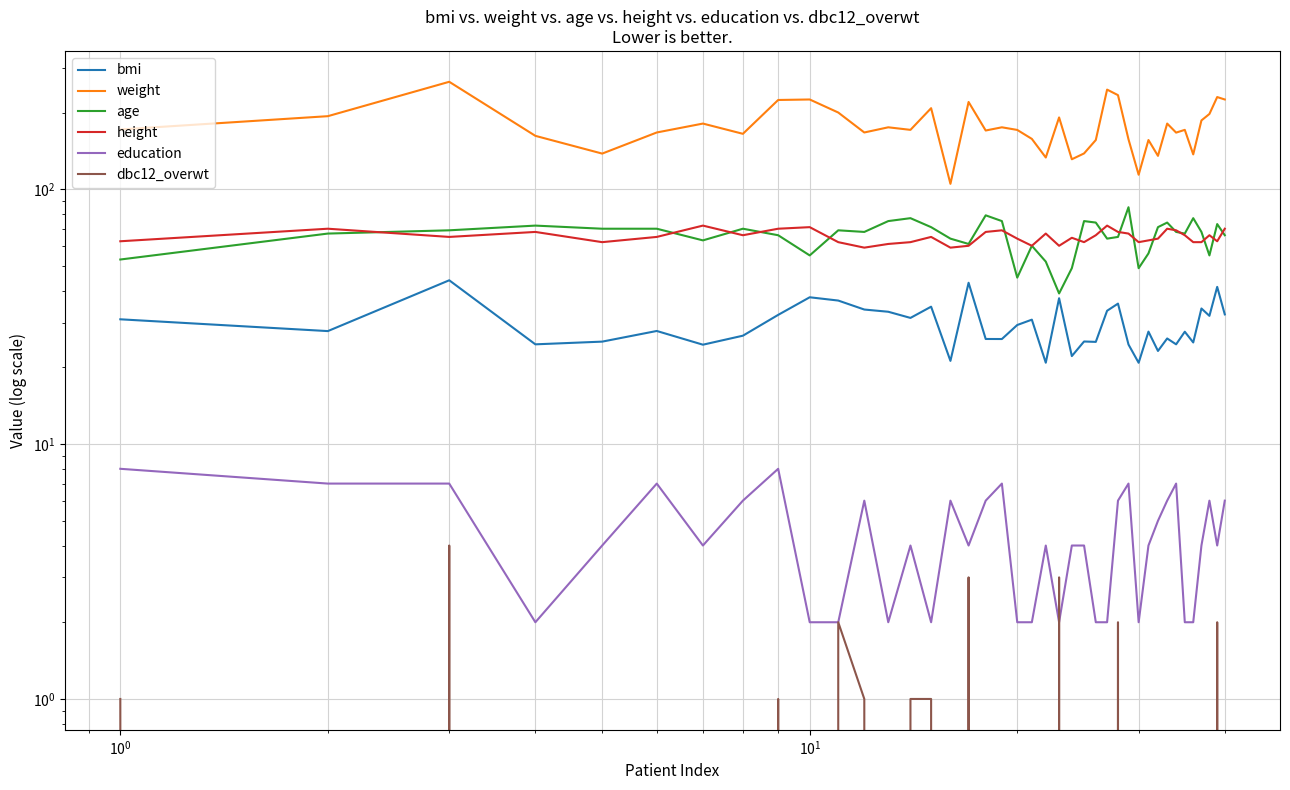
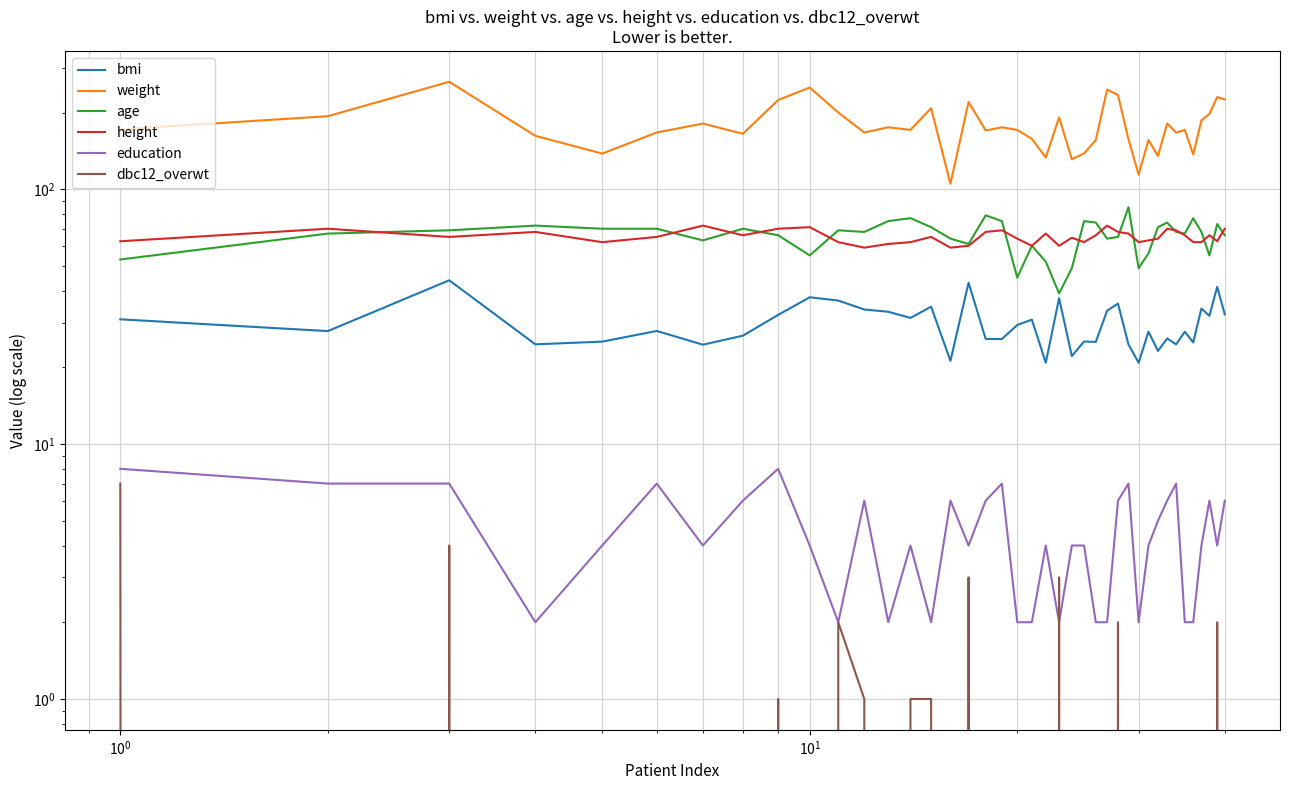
  {
    "bmi": {
      "10^0": 31,
      "10^1": 38
    },
    "weight": {
-     "10^1": 230
+     "10^1": 250
    },
    "age": {
      "10^0": 53,
      "10^1": 55
    },
    "height": {
      "10^0": 63,
      "10^1": 71
    },
    "education": {
      "10^0": 8,
-     "10^1": 2
+     "10^1": 4
    },
    "dbc12_overwt": {
-     "10^0": 1
+     "10^0": 7
    }
  }
